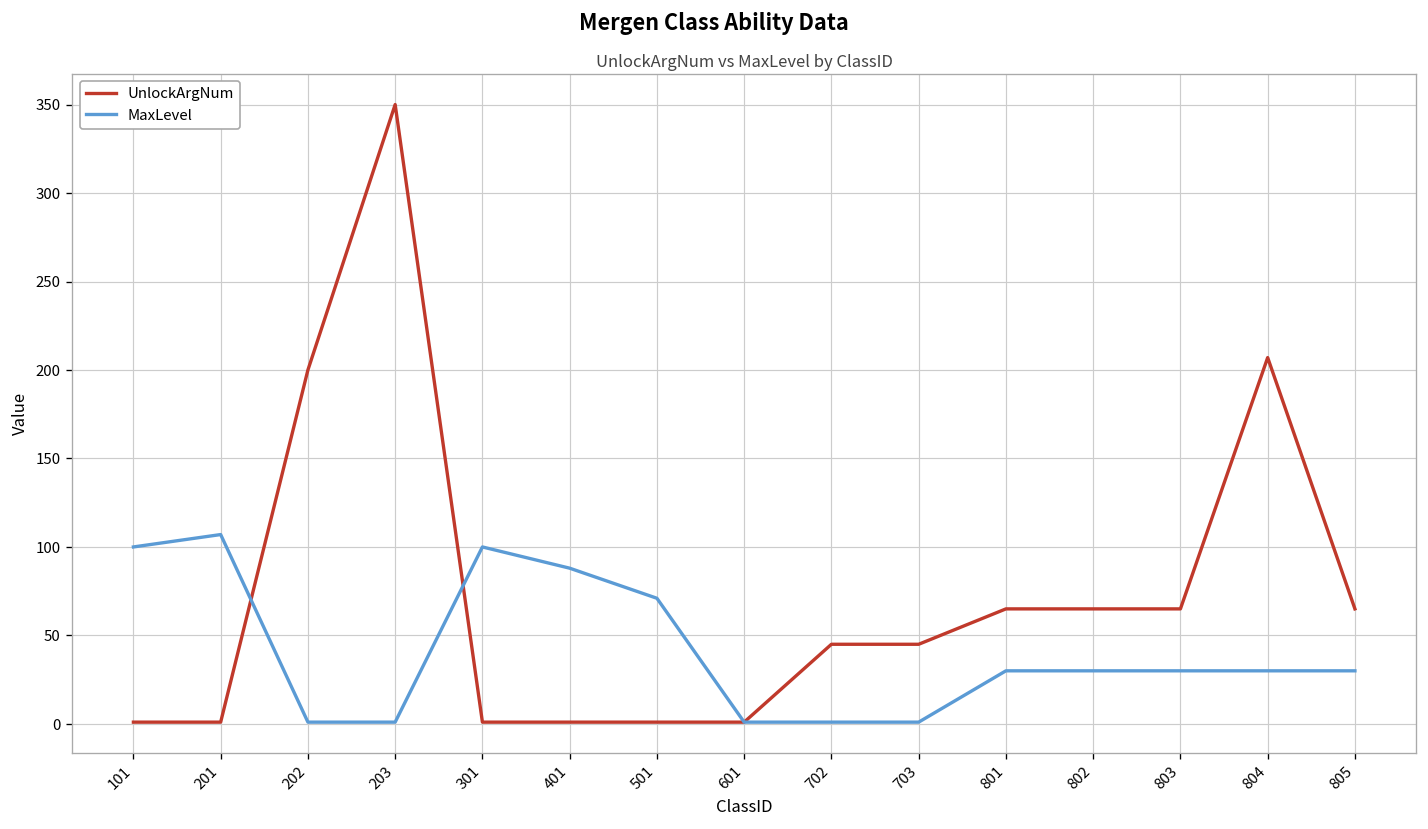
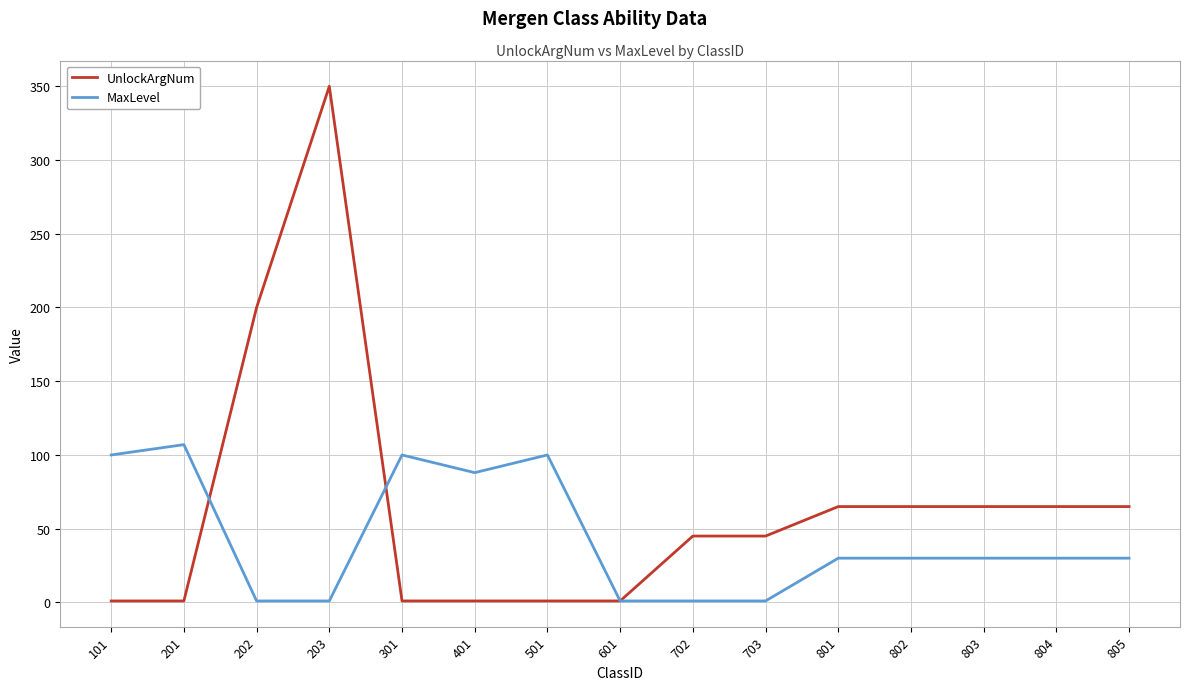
  {
    "UnlockArgNum": {
      "101": 1,
      "201": 1,
      "202": 200,
      "203": 350,
      "301": 1,
      "401": 1,
      "501": 1,
      "702": 45,
      "703": 45,
      "801": 65,
      "802": 65,
      "803": 65,
-     "804": 207,
+     "804": 65,
      "805": 65
    },
    "MaxLevel": {
      "101": 100,
      "201": 107,
      "202": 1,
      "203": 1,
      "301": 100,
      "401": 88,
-     "501": 71,
+     "501": 100,
      "702": 1,
      "703": 1,
      "801": 30,
      "802": 30,
      "803": 30,
      "804": 30,
      "805": 30
    }
  }
